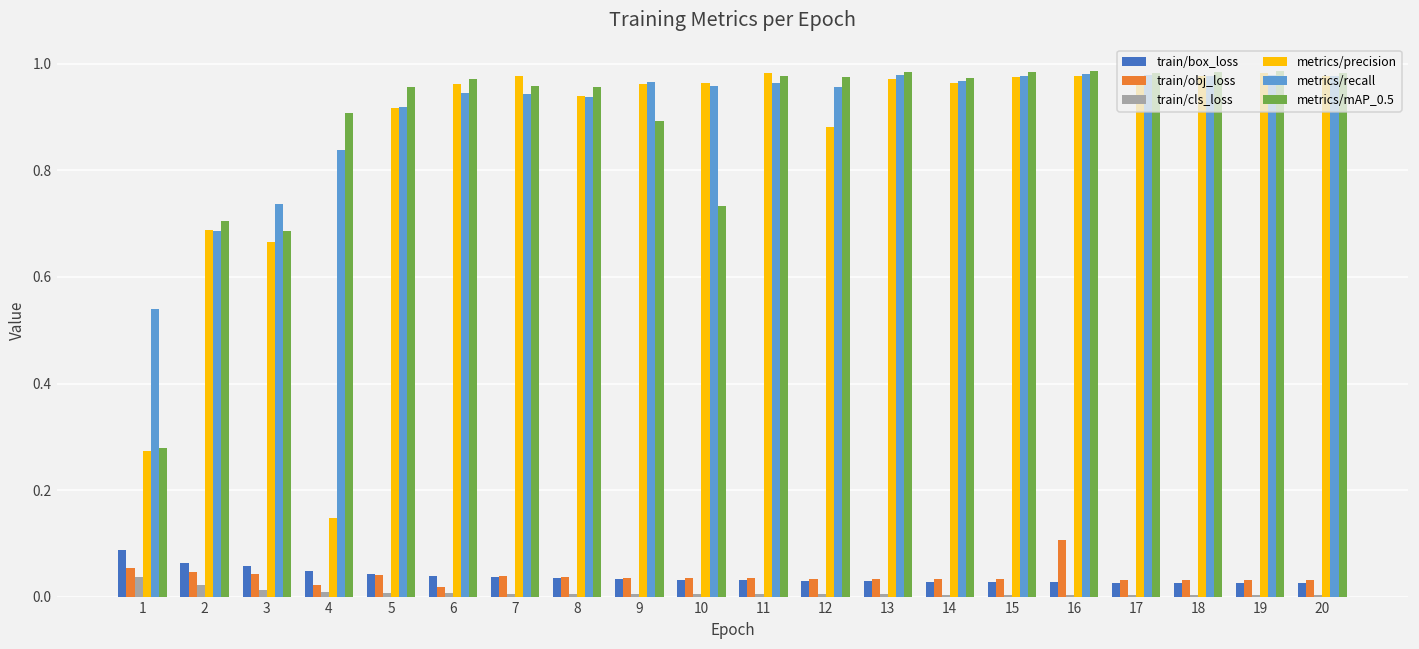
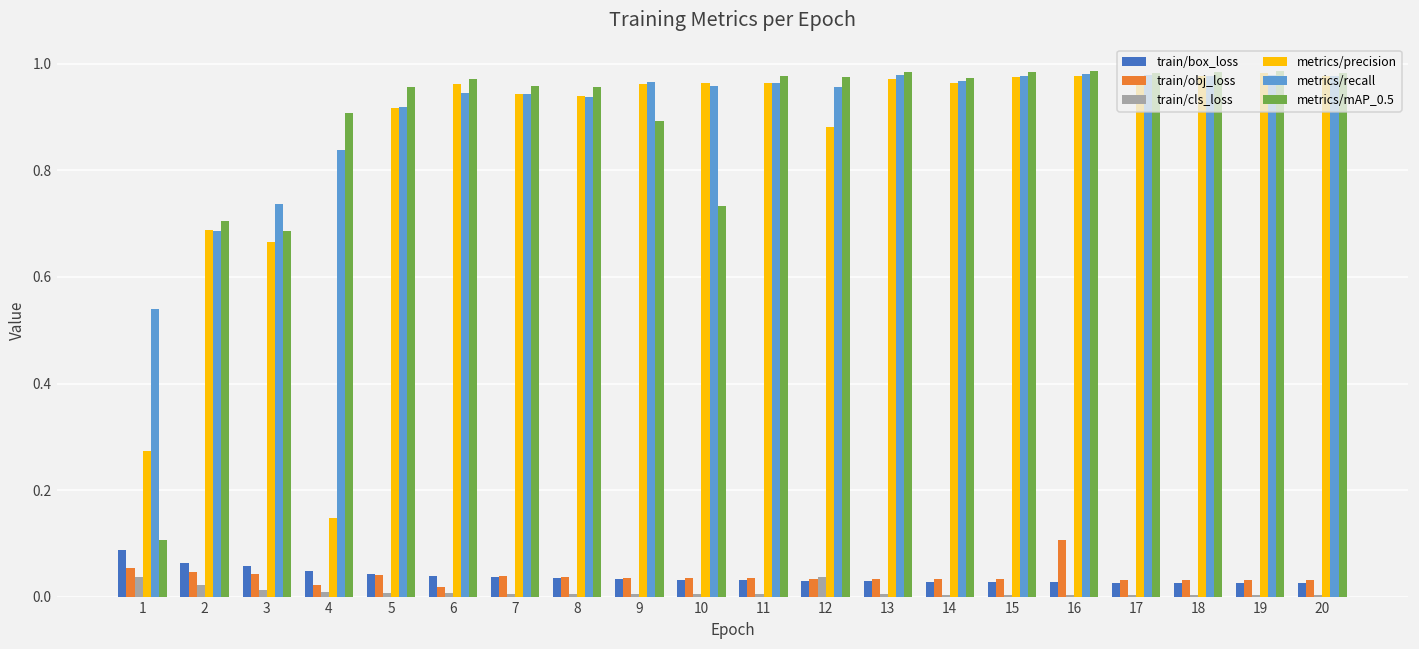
  {
    "train/obj_loss": {
      "1": 0.05,
      "2": 0.05,
      "3": 0.04,
      "4": 0.02,
      "5": 0.04,
      "6": 0.02,
      "7": 0.04,
      "8": 0.04,
      "9": 0.04,
      "10": 0.04,
      "11": 0.03,
      "12": 0.03,
      "13": 0.03,
      "14": 0.03,
      "15": 0.03,
      "16": 0.11,
      "17": 0.03,
      "18": 0.03,
      "19": 0.03,
      "20": 0.03
    },
    "train/cls_loss": {
      "1": 0.04,
      "2": 0.02,
      "3": 0.01,
      "4": 0.01,
      "5": 0.01,
      "6": 0.01,
      "7": 0.01,
      "8": 0.01,
      "9": 0.01,
      "10": 0.01,
-     "12": 0.00
+     "12": 0.04
    },
    "metrics/precision": {
      "1": 0.27,
      "2": 0.69,
      "3": 0.67,
      "4": 0.15,
      "5": 0.92,
      "6": 0.96,
-     "7": 0.98,
+     "7": 0.94,
      "8": 0.94,
      "9": 0.96,
      "10": 0.96,
-     "11": 0.98,
+     "11": 0.96,
      "12": 0.88,
      "13": 0.97,
      "14": 0.96,
      "15": 0.97,
      "16": 0.98
    },
    "metrics/mAP_0.5": {
-     "1": 0.28,
+     "1": 0.11,
      "2": 0.71,
      "3": 0.69,
      "4": 0.91,
      "5": 0.96,
      "6": 0.97,
      "7": 0.96,
      "8": 0.96,
      "9": 0.89,
      "10": 0.73,
      "11": 0.98,
      "12": 0.97,
      "13": 0.98,
      "14": 0.97,
      "15": 0.98,
      "16": 0.99
    }
  }
